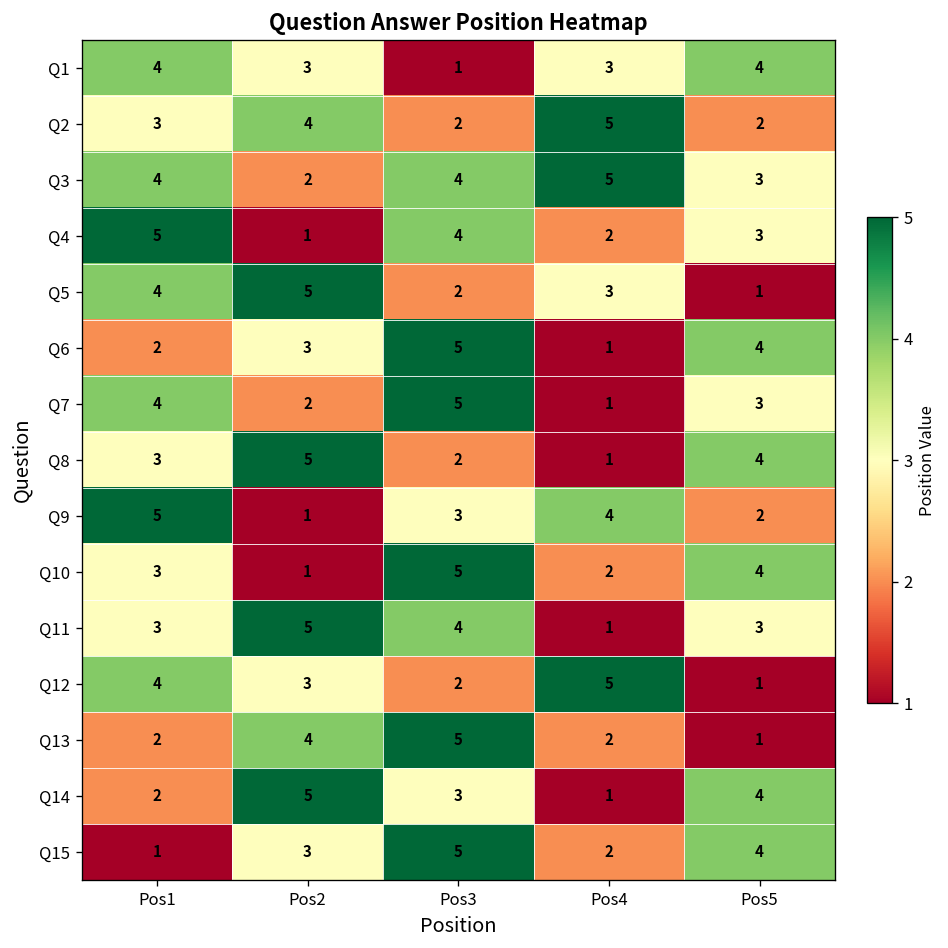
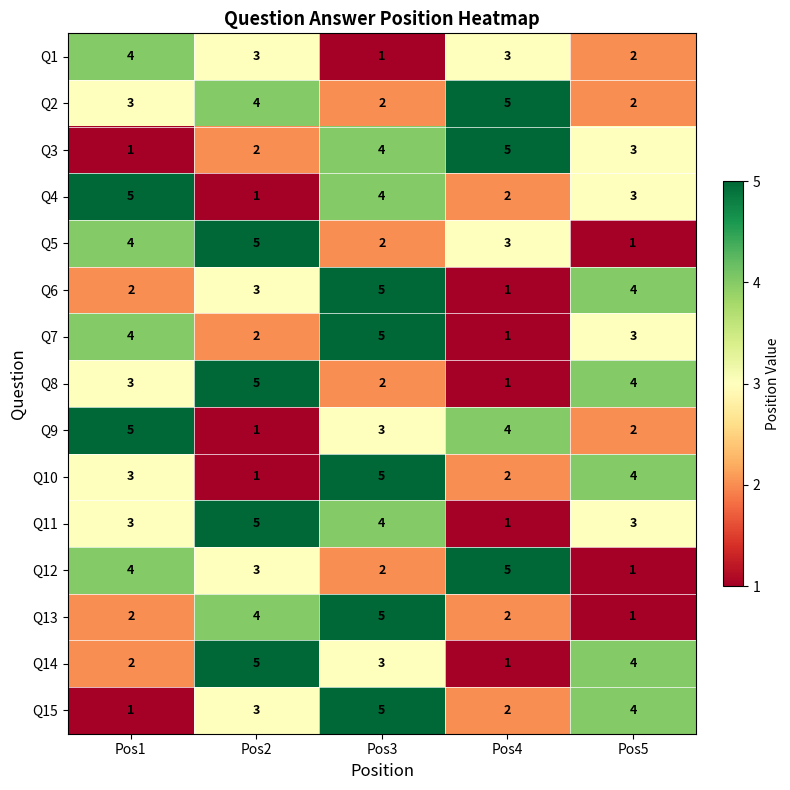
  {
    "Q1": {
      "Pos1": 4,
      "Pos2": 3,
      "Pos3": 1,
      "Pos4": 3,
-     "Pos5": 4
+     "Pos5": 2
    },
    "Q2": {
      "Pos1": 3,
      "Pos2": 4,
      "Pos3": 2,
      "Pos4": 5,
      "Pos5": 2
    },
    "Q3": {
-     "Pos1": 4,
+     "Pos1": 1,
      "Pos2": 2,
      "Pos3": 4,
      "Pos4": 5,
      "Pos5": 3
    },
    "Q4": {
      "Pos1": 5,
      "Pos2": 1,
      "Pos3": 4,
      "Pos4": 2,
      "Pos5": 3
    },
    "Q5": {
      "Pos1": 4,
      "Pos2": 5,
      "Pos3": 2,
      "Pos4": 3,
      "Pos5": 1
    },
    "Q6": {
      "Pos1": 2,
      "Pos2": 3,
      "Pos3": 5,
      "Pos4": 1,
      "Pos5": 4
    },
    "Q7": {
      "Pos1": 4,
      "Pos2": 2,
      "Pos3": 5,
      "Pos4": 1,
      "Pos5": 3
    },
    "Q8": {
      "Pos1": 3,
      "Pos2": 5,
      "Pos3": 2,
      "Pos4": 1,
      "Pos5": 4
    },
    "Q9": {
      "Pos1": 5,
      "Pos2": 1,
      "Pos3": 3,
      "Pos4": 4,
      "Pos5": 2
    },
    "Q10": {
      "Pos1": 3,
      "Pos2": 1,
      "Pos3": 5,
      "Pos4": 2,
      "Pos5": 4
    },
    "Q11": {
      "Pos1": 3,
      "Pos2": 5,
      "Pos3": 4,
      "Pos4": 1,
      "Pos5": 3
    },
    "Q12": {
      "Pos1": 4,
      "Pos2": 3,
      "Pos3": 2,
      "Pos4": 5,
      "Pos5": 1
    },
    "Q13": {
      "Pos1": 2,
      "Pos2": 4,
      "Pos3": 5,
      "Pos4": 2,
      "Pos5": 1
    },
    "Q14": {
      "Pos1": 2,
      "Pos2": 5,
      "Pos3": 3,
      "Pos4": 1,
      "Pos5": 4
    },
    "Q15": {
      "Pos1": 1,
      "Pos2": 3,
      "Pos3": 5,
      "Pos4": 2,
      "Pos5": 4
    }
  }
